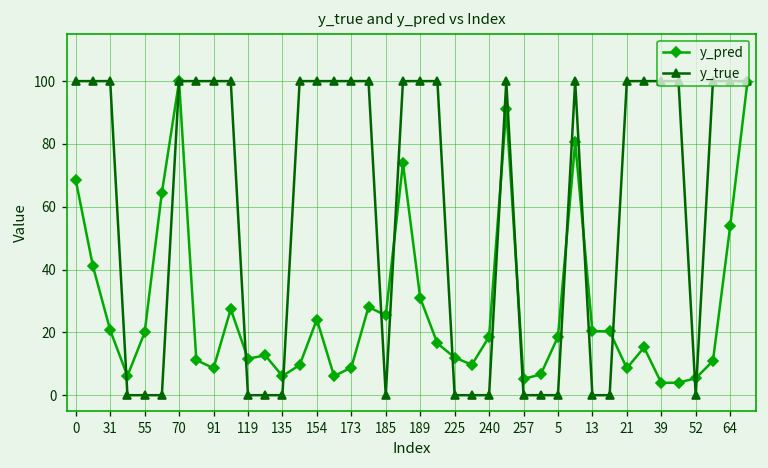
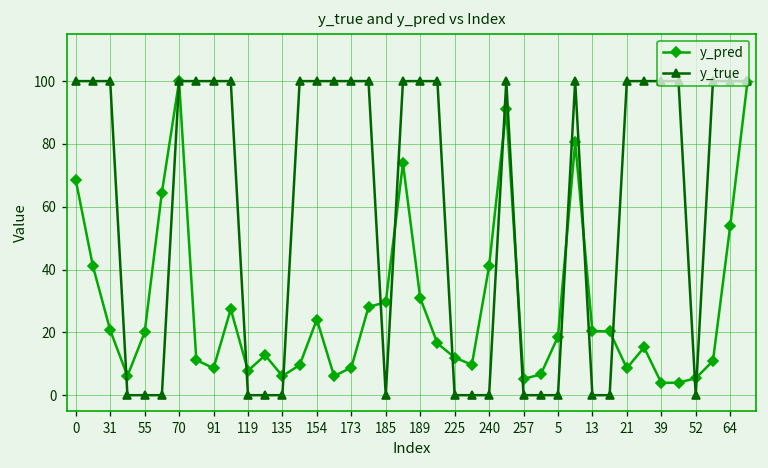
  {
    "y_pred": {
      "0": 69,
      "55": 20,
      "91": 9,
-     "119": 12,
+     "119": 8,
      "135": 6,
      "154": 24,
      "173": 9,
-     "185": 25,
+     "185": 30,
      "189": 31,
      "225": 12,
-     "240": 19,
+     "240": 41,
      "257": 5,
      "52": 5,
      "64": 54
    },
    "y_true": {
      "0": 100,
      "55": 0,
      "91": 100,
      "119": 0,
      "135": 0,
      "154": 100,
      "173": 100,
      "185": 0,
      "189": 100,
      "225": 0,
      "240": 0,
      "257": 0,
      "52": 0
    }
  }
